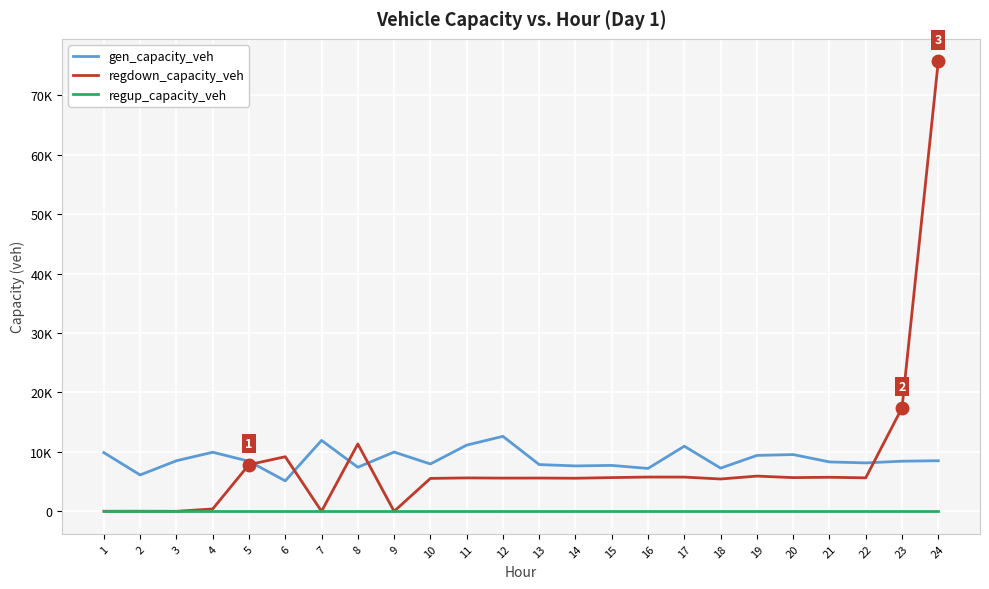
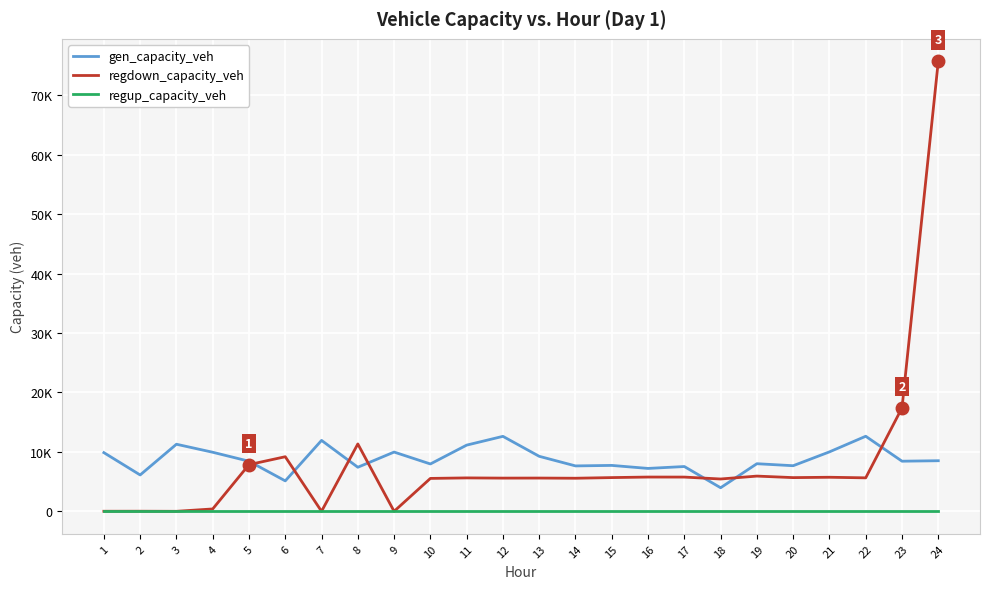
  {
    "gen_capacity_veh": {
      "1": 10000,
      "2": 6000,
-     "3": 9000,
+     "3": 11000,
      "4": 10000,
      "6": 5000,
      "7": 12000,
      "8": 7000,
      "9": 10000,
      "10": 8000,
      "11": 11000,
      "12": 13000,
-     "13": 8000,
+     "13": 9000,
      "14": 8000,
      "15": 8000,
      "16": 7000,
-     "17": 11000,
-     "18": 7000,
-     "19": 9000,
-     "20": 10000,
-     "21": 8000,
-     "22": 8000,
+     "17": 8000,
+     "18": 4000,
+     "19": 8000,
+     "20": 8000,
+     "21": 10000,
+     "22": 13000,
      "23": 8000,
      "24": 9000
    },
    "regup_capacity_veh": {
      "5": 0,
      "6": 0,
      "8": 0,
      "10": 0,
      "11": 0,
      "12": 0,
      "13": 0,
      "14": 0,
      "15": 0,
      "16": 0,
      "17": 0,
      "18": 0,
      "19": 0,
      "20": 0,
      "21": 0,
      "22": 0,
      "23": 0,
      "24": 0
    }
  }
